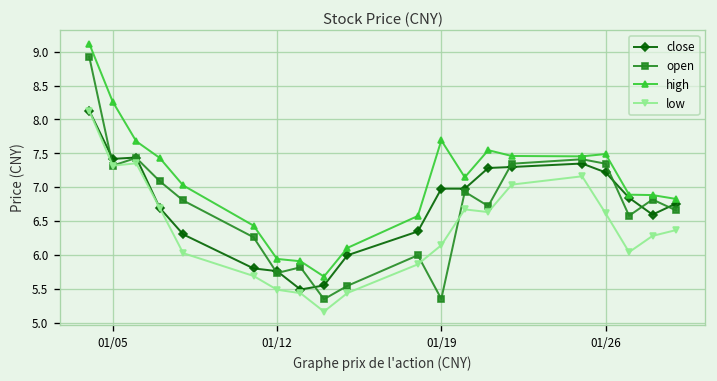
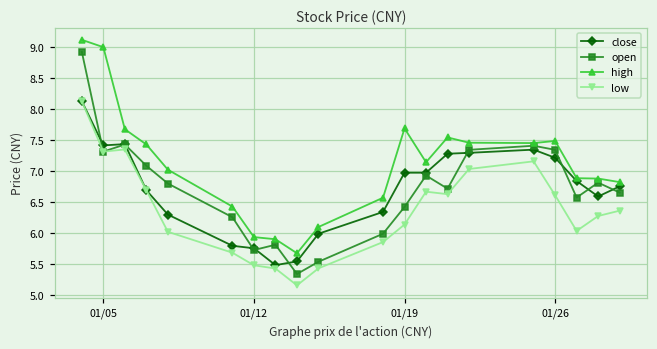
  {
    "close": {
      "01/05": 7.4,
      "01/19": 7.0,
      "01/26": 7.2
    },
    "open": {
-     "01/19": 5.3,
+     "01/19": 6.4,
      "01/26": 7.3
    },
    "high": {
-     "01/05": 8.3,
+     "01/05": 9.0,
      "01/12": 5.9,
      "01/19": 7.7,
      "01/26": 7.5
    },
    "low": {
      "01/12": 5.5,
      "01/19": 6.1,
      "01/26": 6.6
    }
  }
